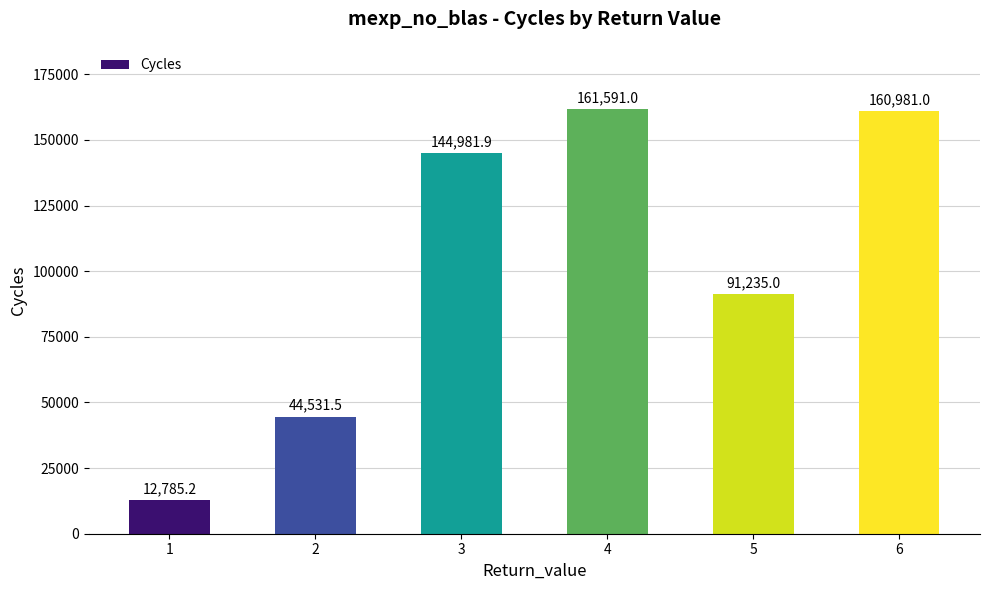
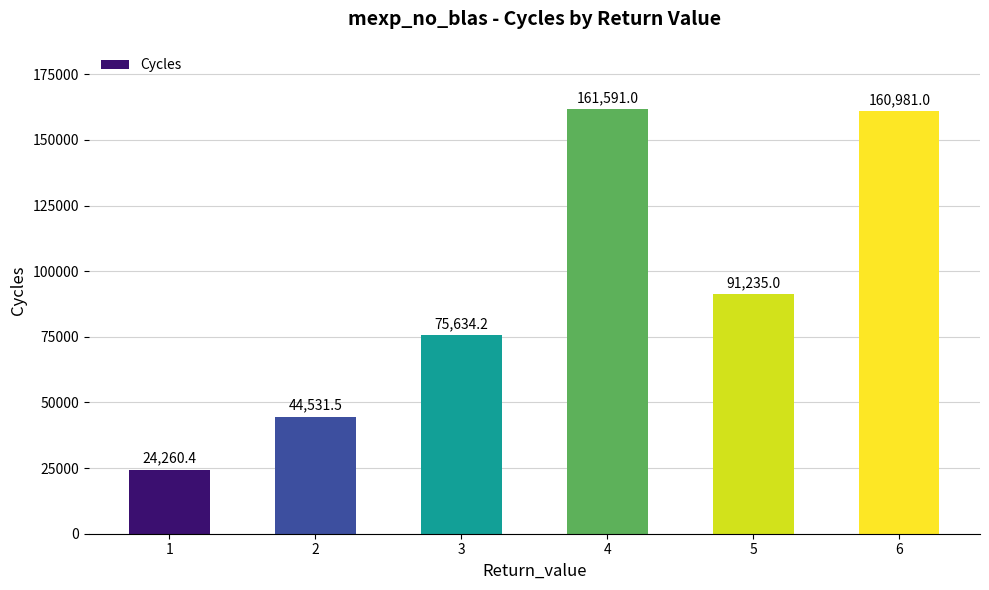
  {
-   "1": "12,785.2",
+   "1": "24,260.4",
    "2": "44,531.5",
-   "3": "144,981.9",
+   "3": "75,634.2",
    "4": "161,591.0",
    "5": "91,235.0",
    "6": "160,981.0"
  }
